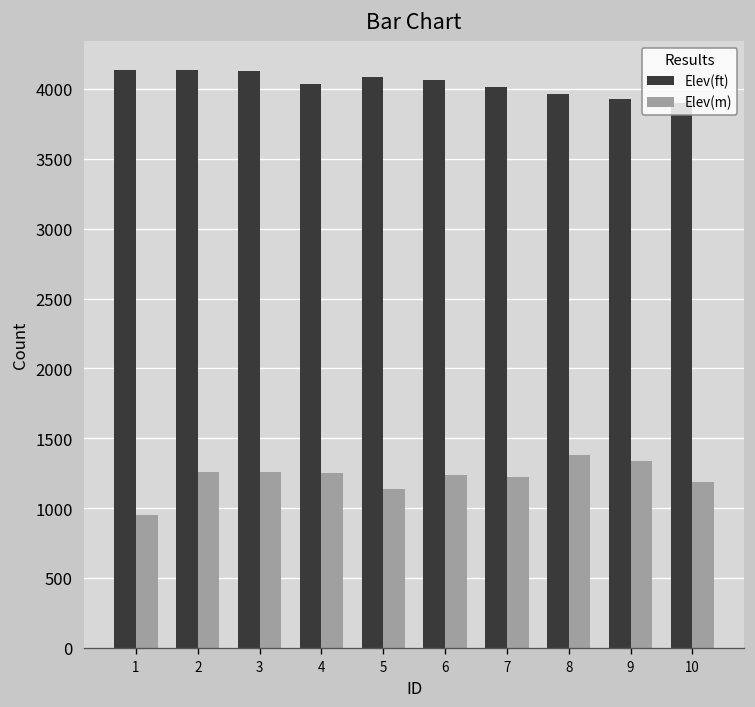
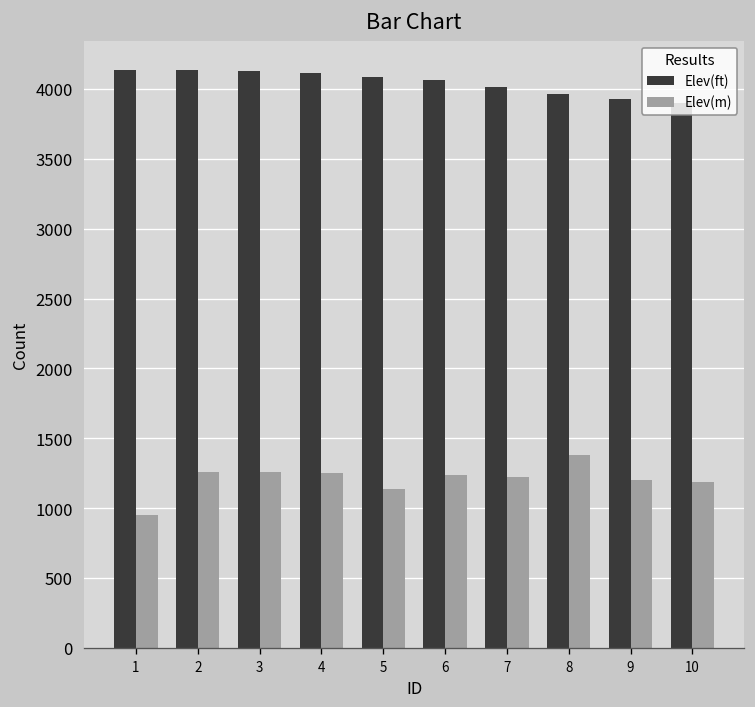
  {
    "Elev(ft)": {
      "1": 4140,
      "2": 4130,
      "3": 4130,
-     "4": 4030,
+     "4": 4120,
      "5": 4090,
      "6": 4070,
      "7": 4010,
      "8": 3960,
      "9": 3930
    },
    "Elev(m)": {
      "1": 950,
      "2": 1260,
      "3": 1260,
      "4": 1250,
      "5": 1140,
      "6": 1240,
      "7": 1220,
      "8": 1380,
-     "9": 1340,
+     "9": 1200,
      "10": 1190
    }
  }
